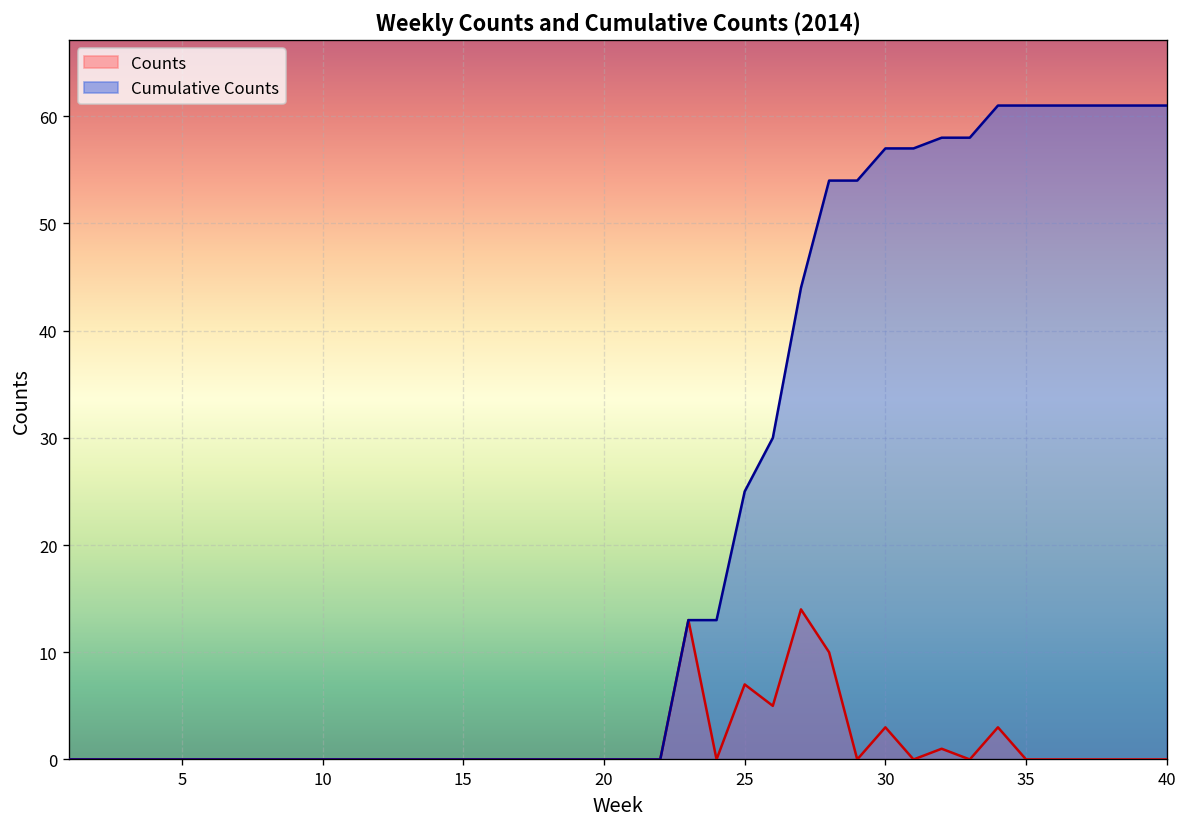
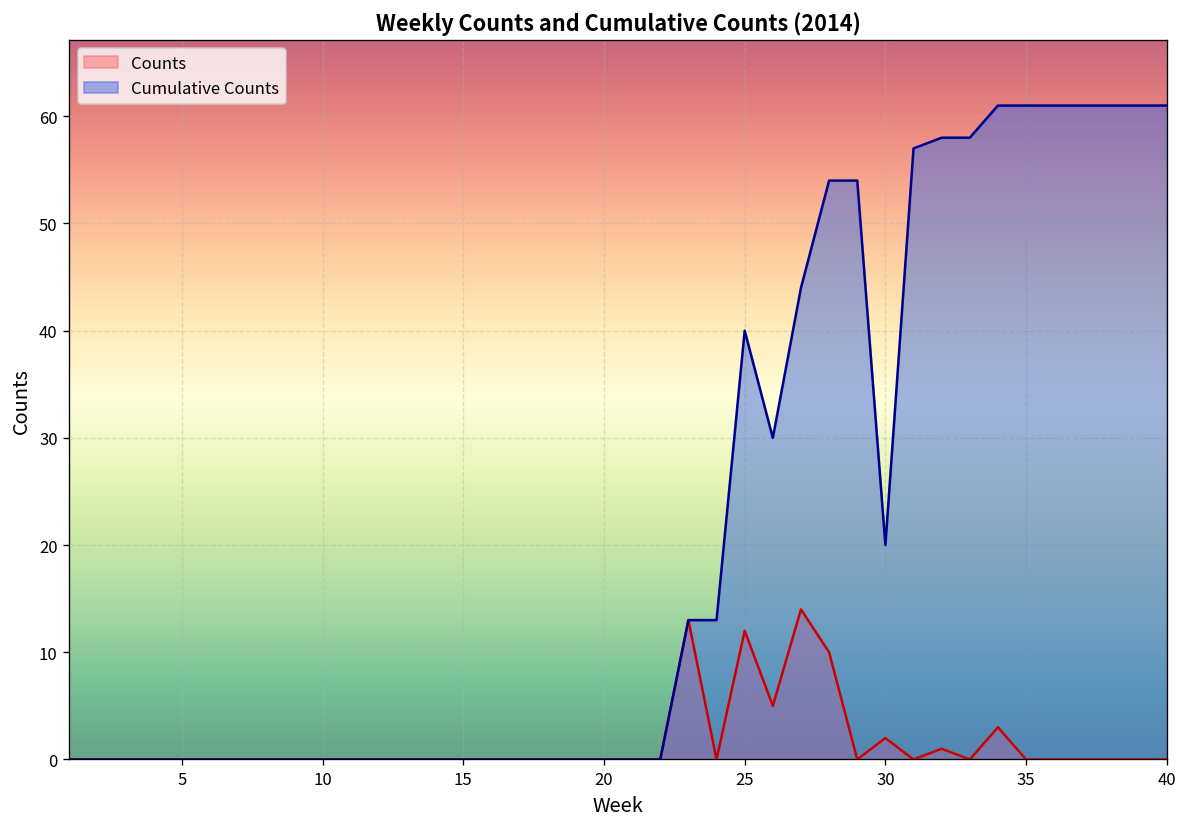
  {
    "Counts": {
-     "25": 7,
-     "30": 3,
+     "25": 12,
+     "30": 2,
      "35": 0,
      "40": 0
    },
    "Cumulative Counts": {
-     "25": 25,
-     "30": 57,
+     "25": 40,
+     "30": 20,
      "35": 61,
      "40": 61
    }
  }
